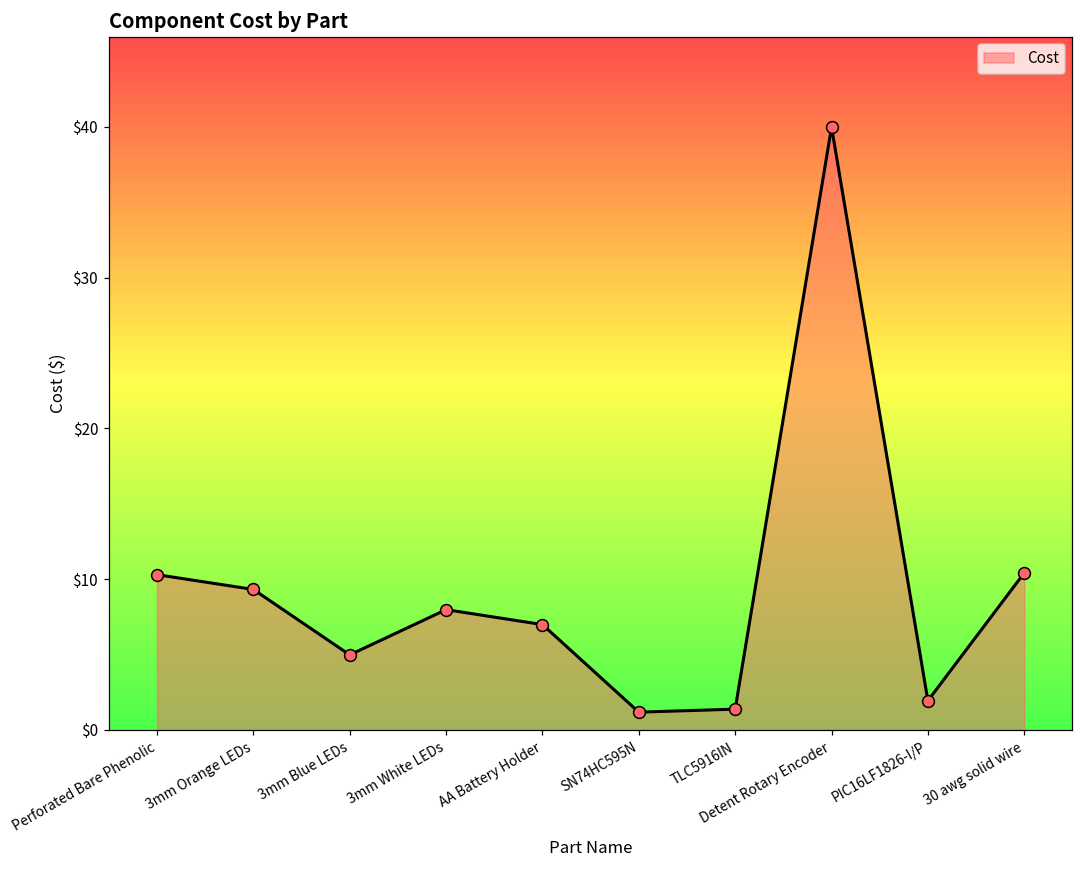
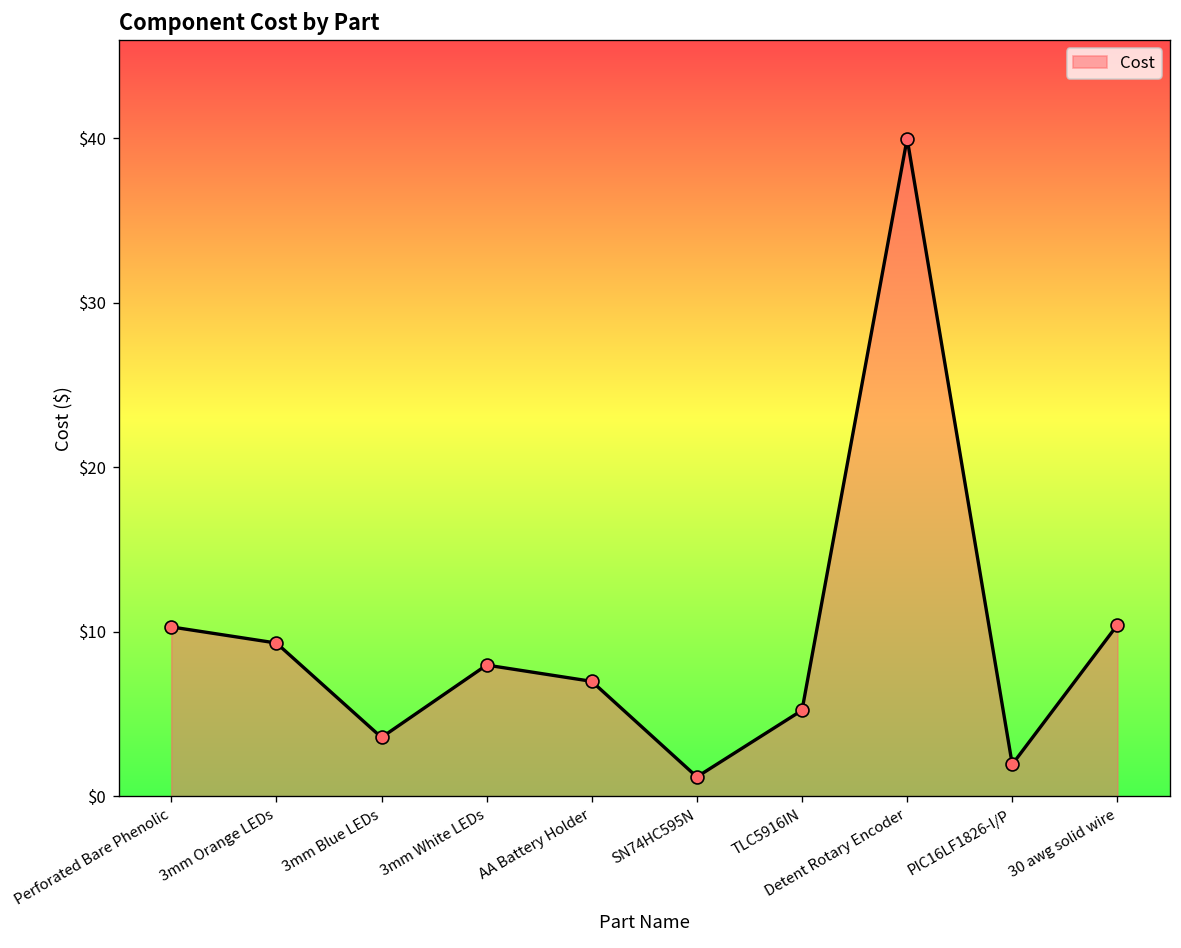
  {
    "Perforated Bare Phenolic": "$10.3",
    "3mm Orange LEDs": "$9.3",
-   "3mm Blue LEDs": "$5.0",
+   "3mm Blue LEDs": "$3.6",
    "3mm White LEDs": "$8.0",
    "AA Battery Holder": "$7.0",
    "SN74HC595N": "$1.2",
-   "TLC5916IN": "$1.4",
+   "TLC5916IN": "$5.2",
    "Detent Rotary Encoder": "$40.0",
    "PIC16LF1826-I/P": "$1.9",
    "30 awg solid wire": "$10.4"
  }
